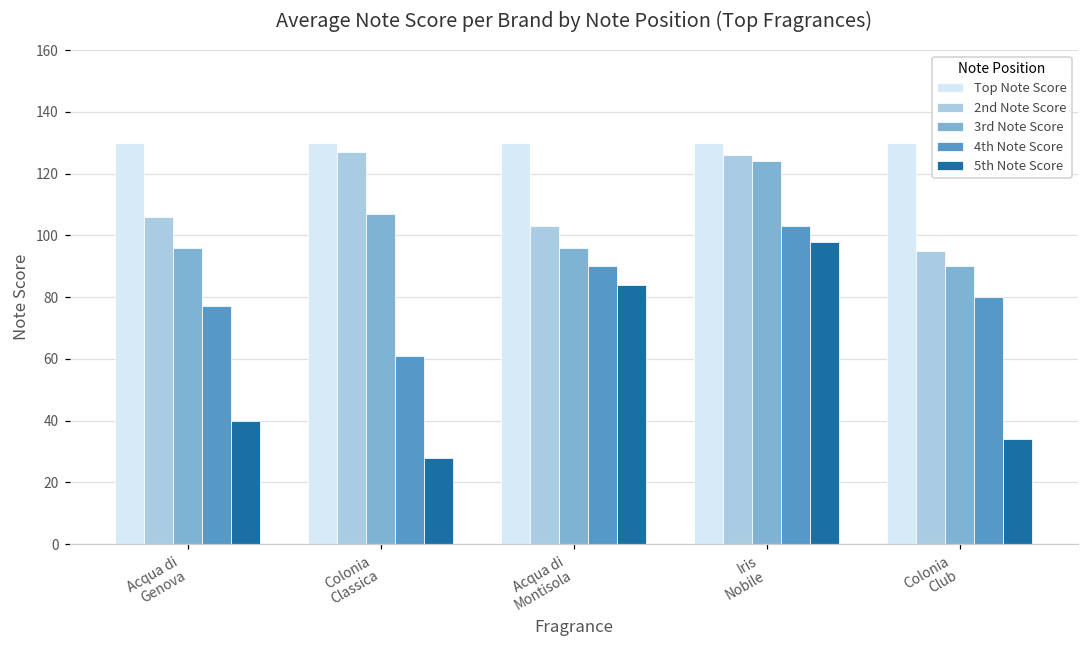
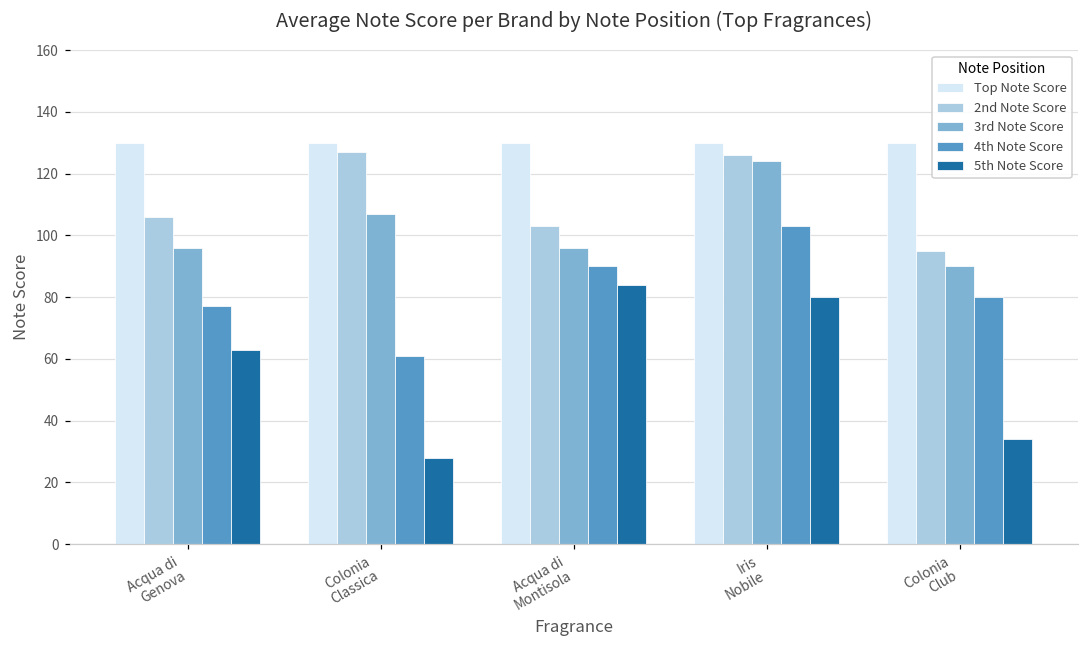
  {
    "5th Note Score": {
-     "Acqua di Genova": 40,
+     "Acqua di Genova": 63,
      "Colonia Classica": 28,
      "Acqua di Montisola": 84,
-     "Iris Nobile": 98,
+     "Iris Nobile": 80,
      "Colonia Club": 34
    }
  }
